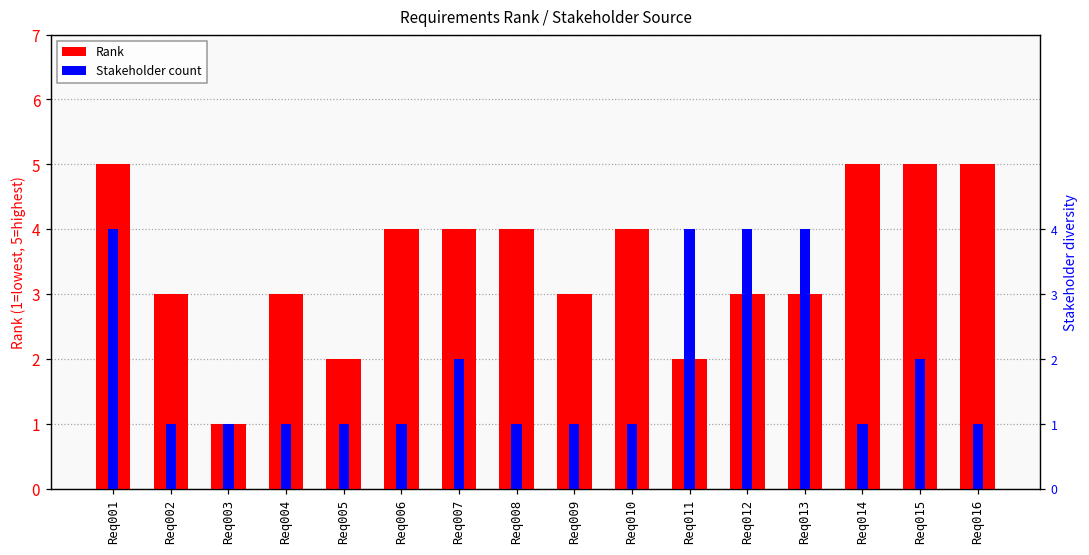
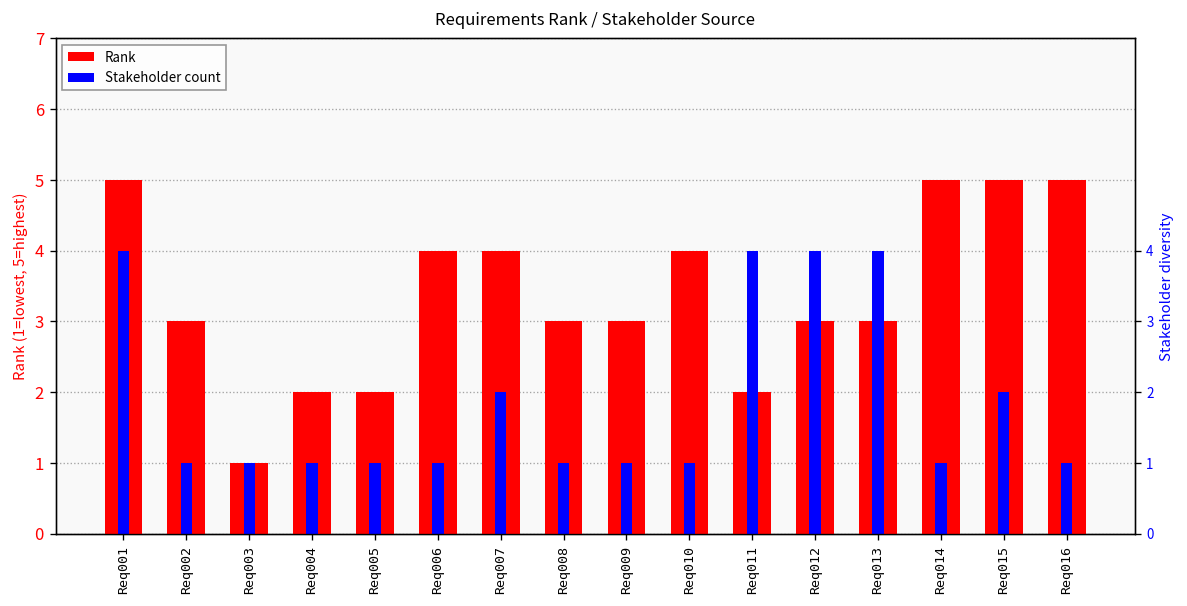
  {
    "Rank": {
      "Req001": 5,
      "Req002": 3,
      "Req003": 1,
-     "Req004": 3,
+     "Req004": 2,
      "Req005": 2,
      "Req006": 4,
      "Req007": 4,
-     "Req008": 4,
+     "Req008": 3,
      "Req009": 3,
      "Req010": 4,
      "Req014": 5,
      "Req015": 5,
      "Req016": 5
    },
    "Stakeholder count": {
      "Req003": 1,
      "Req011": 4,
      "Req012": 4,
      "Req013": 4
    }
  }
